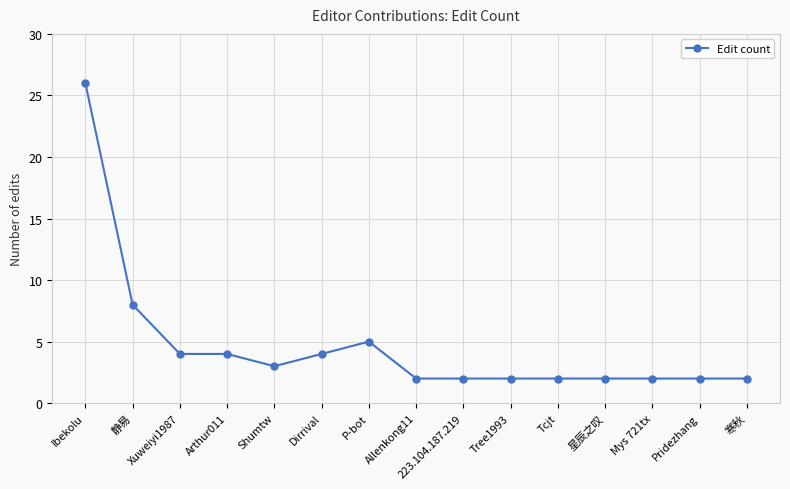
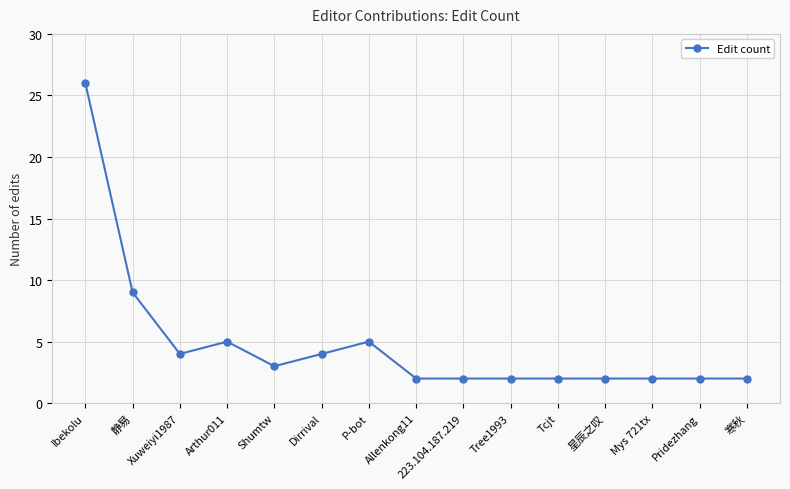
  {
    "Ibekolu": 26,
-   "静易": 8,
+   "静易": 9,
    "Xuweiyi1987": 4,
-   "Arthur011": 4,
+   "Arthur011": 5,
    "Shumtw": 3,
    "Dirrival": 4,
    "P-bot": 5,
    "Allenkong11": 2,
    "223.104.187.219": 2,
    "Tree1993": 2,
    "Tcjt": 2,
    "星辰之叹": 2,
    "Mys 721tx": 2,
    "Pridezhang": 2,
    "寒秋": 2
  }
